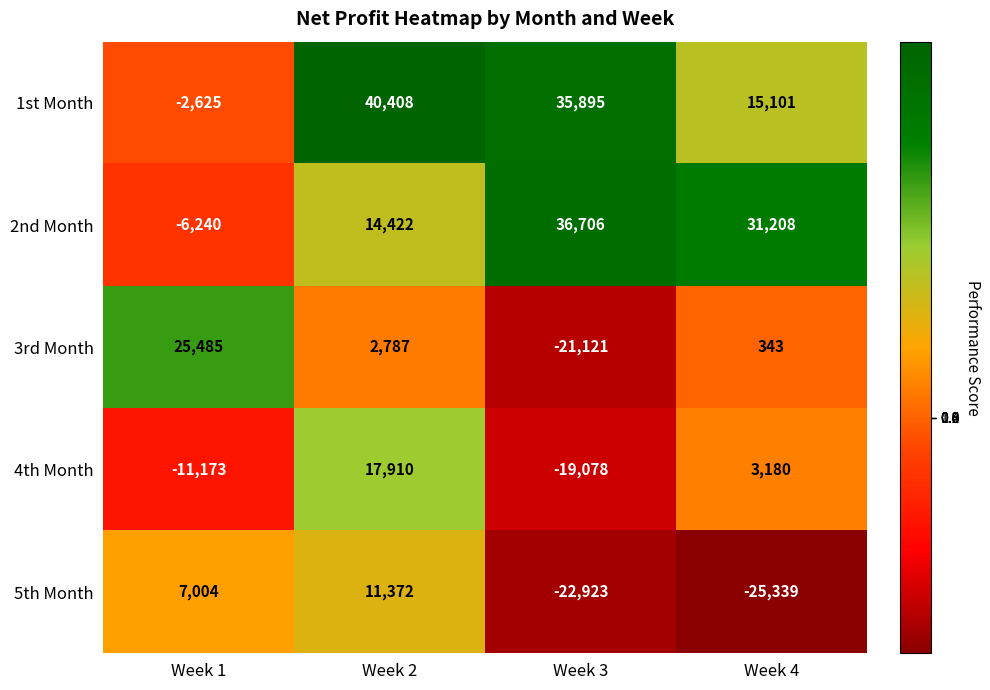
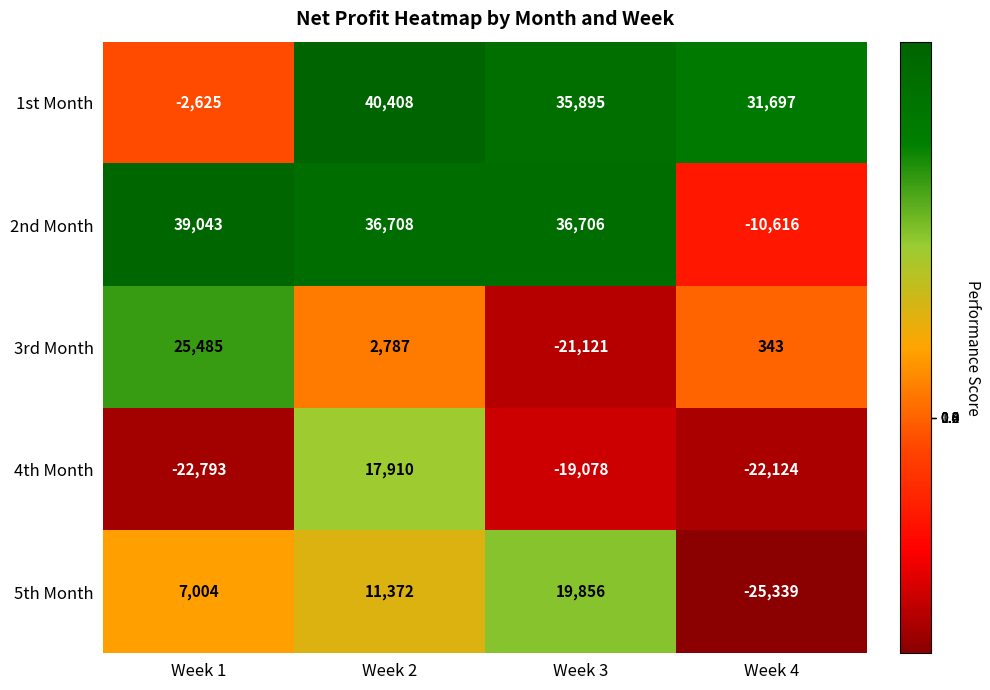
  {
    "1st Month": {
      "Week 1": "-2,625",
      "Week 2": "40,408",
      "Week 3": "35,895",
-     "Week 4": "15,101"
+     "Week 4": "31,697"
    },
    "2nd Month": {
-     "Week 1": "-6,240",
-     "Week 2": "14,422",
+     "Week 1": "39,043",
+     "Week 2": "36,708",
      "Week 3": "36,706",
-     "Week 4": "31,208"
+     "Week 4": "-10,616"
    },
    "3rd Month": {
      "Week 1": "25,485",
      "Week 2": "2,787",
      "Week 3": "-21,121",
      "Week 4": "343"
    },
    "4th Month": {
-     "Week 1": "-11,173",
+     "Week 1": "-22,793",
      "Week 2": "17,910",
      "Week 3": "-19,078",
-     "Week 4": "3,180"
+     "Week 4": "-22,124"
    },
    "5th Month": {
      "Week 1": "7,004",
      "Week 2": "11,372",
-     "Week 3": "-22,923",
+     "Week 3": "19,856",
      "Week 4": "-25,339"
    }
  }
